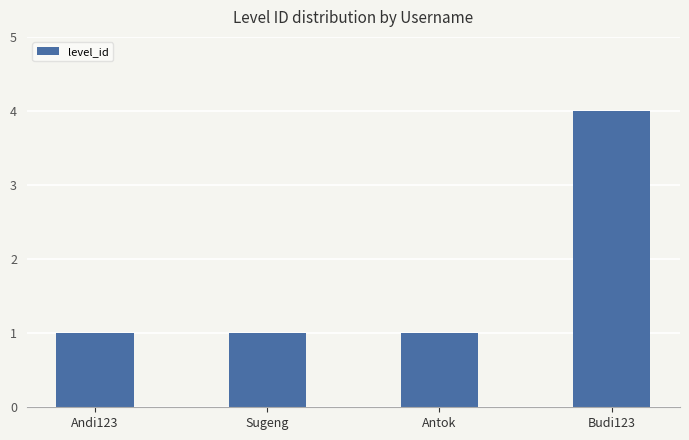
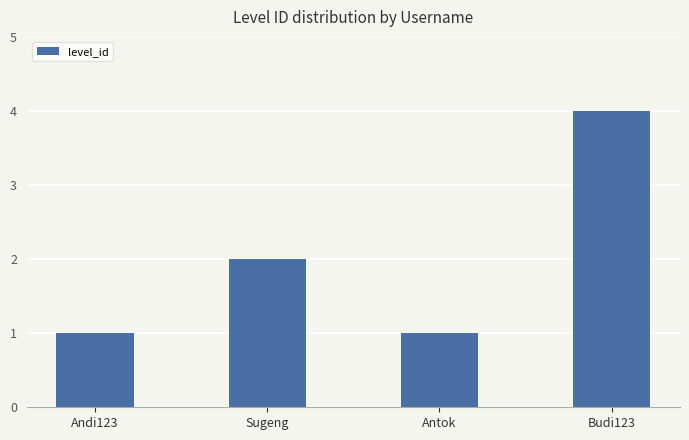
  {
    "Andi123": 1,
-   "Sugeng": 1,
+   "Sugeng": 2,
    "Antok": 1,
    "Budi123": 4
  }
